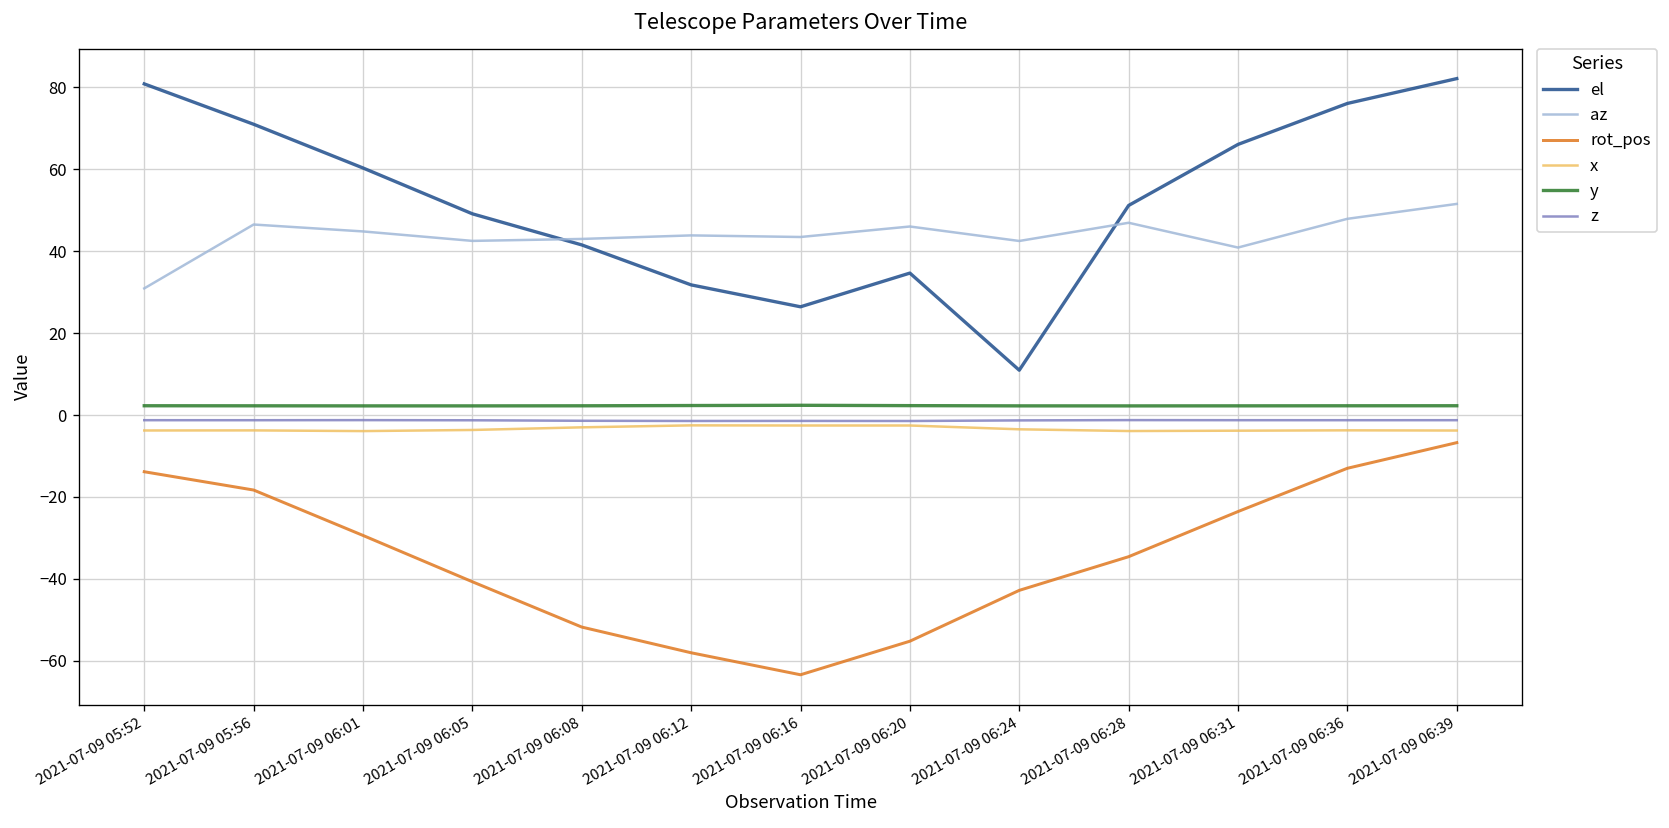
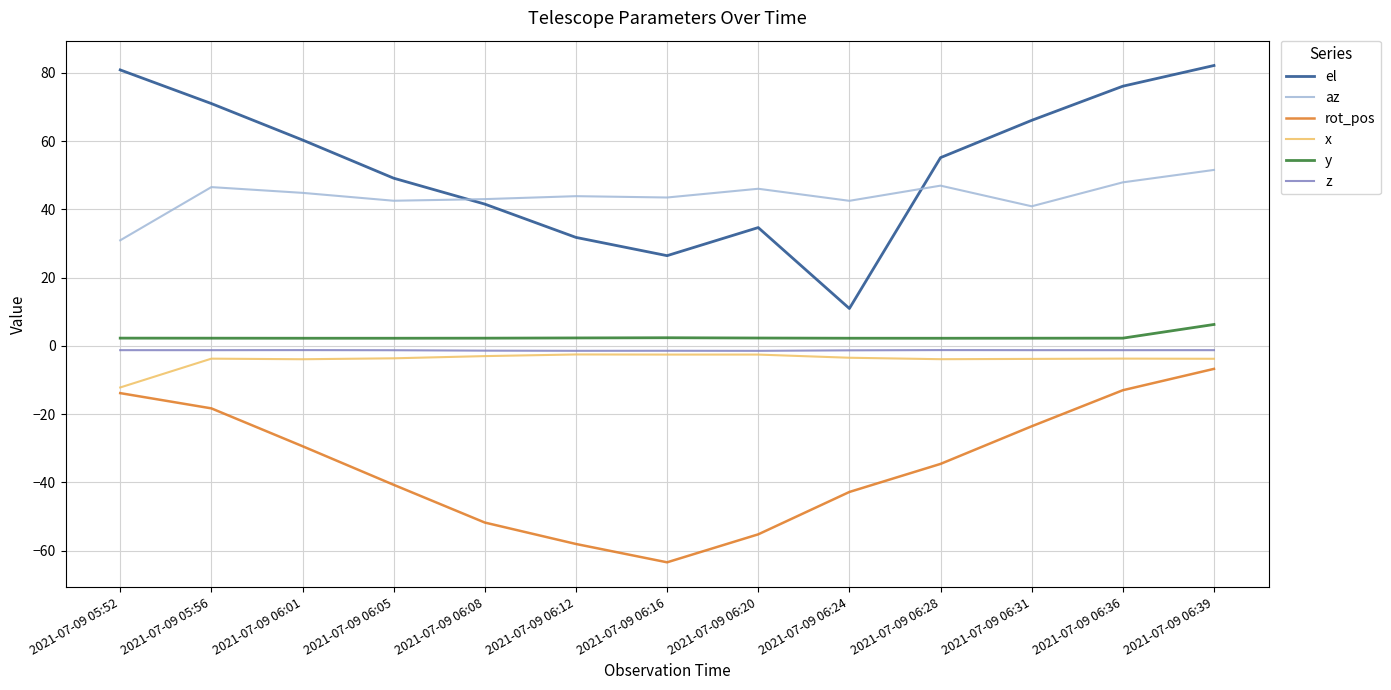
  {
    "el": {
      "2021-07-09 05:52": 81,
      "2021-07-09 05:56": 71,
      "2021-07-09 06:01": 60,
      "2021-07-09 06:05": 49,
      "2021-07-09 06:08": 42,
      "2021-07-09 06:12": 32,
      "2021-07-09 06:16": 26,
      "2021-07-09 06:20": 35,
      "2021-07-09 06:24": 11,
-     "2021-07-09 06:28": 51,
+     "2021-07-09 06:28": 55,
      "2021-07-09 06:31": 66,
      "2021-07-09 06:36": 76,
      "2021-07-09 06:39": 82
    },
    "az": {
      "2021-07-09 05:52": 31,
      "2021-07-09 05:56": 47,
      "2021-07-09 06:01": 45,
      "2021-07-09 06:05": 43,
      "2021-07-09 06:08": 43,
      "2021-07-09 06:12": 44,
      "2021-07-09 06:16": 43,
      "2021-07-09 06:20": 46,
      "2021-07-09 06:24": 43,
      "2021-07-09 06:28": 47,
      "2021-07-09 06:31": 41,
      "2021-07-09 06:36": 48,
      "2021-07-09 06:39": 52
    },
    "rot_pos": {
      "2021-07-09 05:52": -14,
      "2021-07-09 05:56": -18,
      "2021-07-09 06:01": -29,
      "2021-07-09 06:05": -41,
      "2021-07-09 06:08": -52,
      "2021-07-09 06:12": -58,
      "2021-07-09 06:16": -63,
      "2021-07-09 06:20": -55,
      "2021-07-09 06:24": -43,
      "2021-07-09 06:28": -35,
      "2021-07-09 06:31": -24,
      "2021-07-09 06:36": -13,
      "2021-07-09 06:39": -7
    },
    "x": {
-     "2021-07-09 05:52": -4,
+     "2021-07-09 05:52": -12,
      "2021-07-09 05:56": -4,
      "2021-07-09 06:01": -4,
      "2021-07-09 06:05": -4,
      "2021-07-09 06:08": -3,
      "2021-07-09 06:12": -3,
      "2021-07-09 06:16": -3,
      "2021-07-09 06:20": -3,
      "2021-07-09 06:24": -3,
      "2021-07-09 06:28": -4,
      "2021-07-09 06:31": -4,
      "2021-07-09 06:36": -4,
      "2021-07-09 06:39": -4
    },
    "y": {
      "2021-07-09 05:52": 2,
      "2021-07-09 05:56": 2,
      "2021-07-09 06:01": 2,
      "2021-07-09 06:05": 2,
      "2021-07-09 06:08": 2,
      "2021-07-09 06:12": 2,
      "2021-07-09 06:16": 2,
      "2021-07-09 06:20": 2,
      "2021-07-09 06:24": 2,
      "2021-07-09 06:28": 2,
      "2021-07-09 06:31": 2,
      "2021-07-09 06:36": 2,
-     "2021-07-09 06:39": 2
+     "2021-07-09 06:39": 6
    },
    "z": {
      "2021-07-09 05:52": -1,
      "2021-07-09 05:56": -1,
      "2021-07-09 06:01": -1,
      "2021-07-09 06:05": -1,
      "2021-07-09 06:08": -1,
      "2021-07-09 06:12": -1,
      "2021-07-09 06:16": -1,
      "2021-07-09 06:20": -1,
      "2021-07-09 06:24": -1,
      "2021-07-09 06:28": -1,
      "2021-07-09 06:31": -1,
      "2021-07-09 06:36": -1,
      "2021-07-09 06:39": -1
    }
  }
